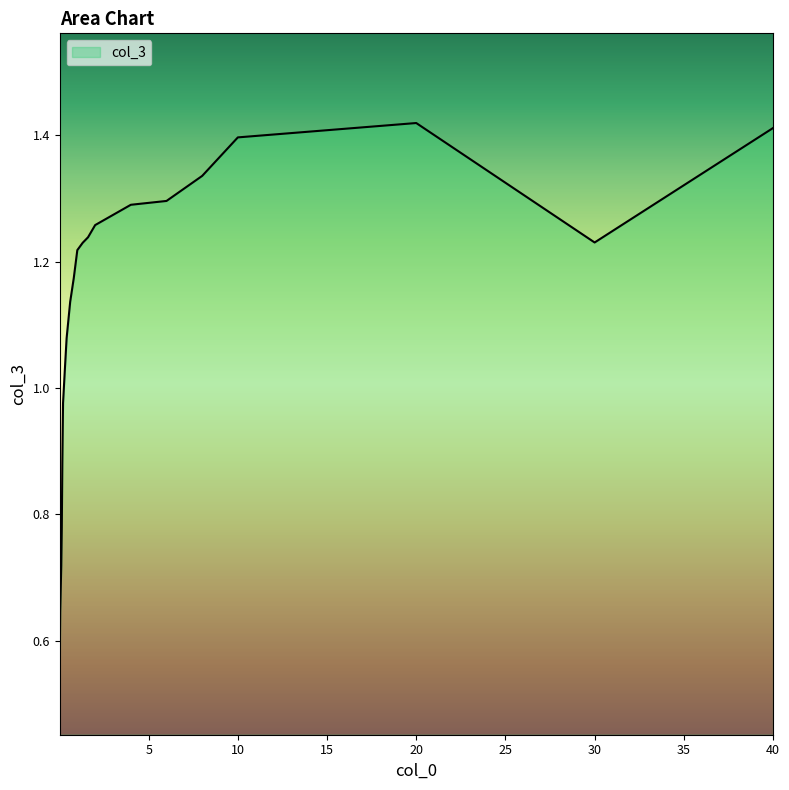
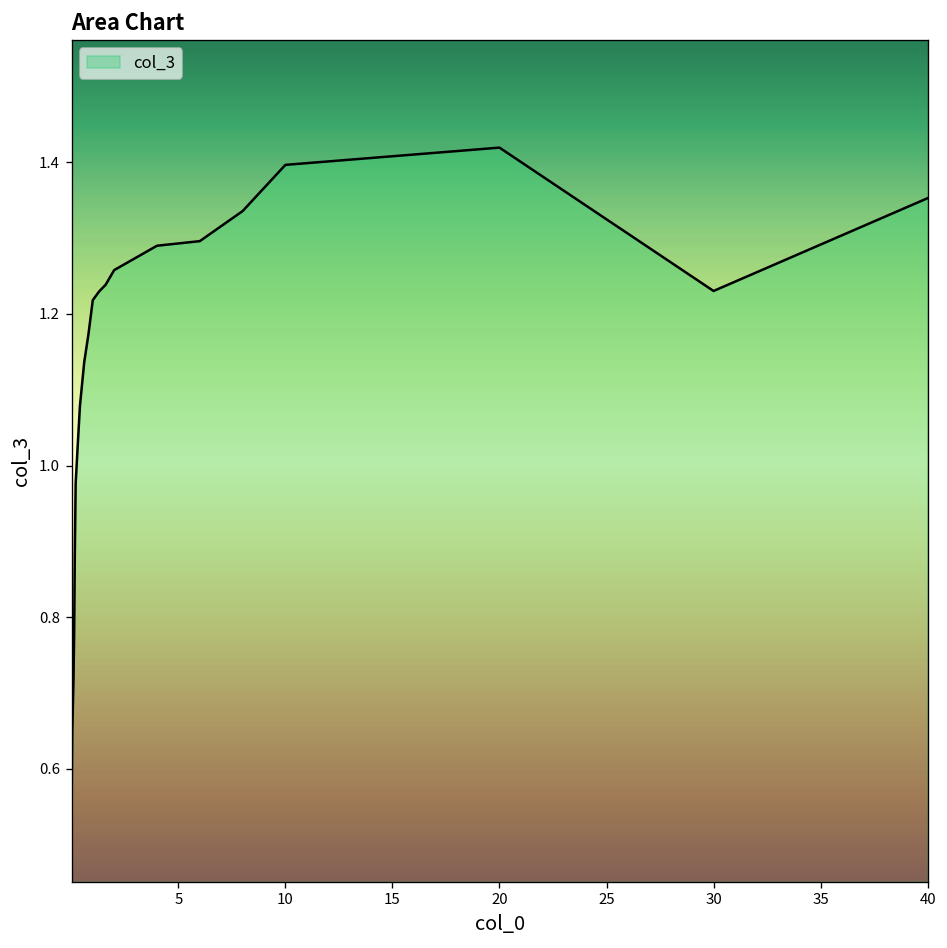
  {
    "10": 1.40,
    "20": 1.42,
    "30": 1.23,
-   "40": 1.41
+   "40": 1.35
  }
